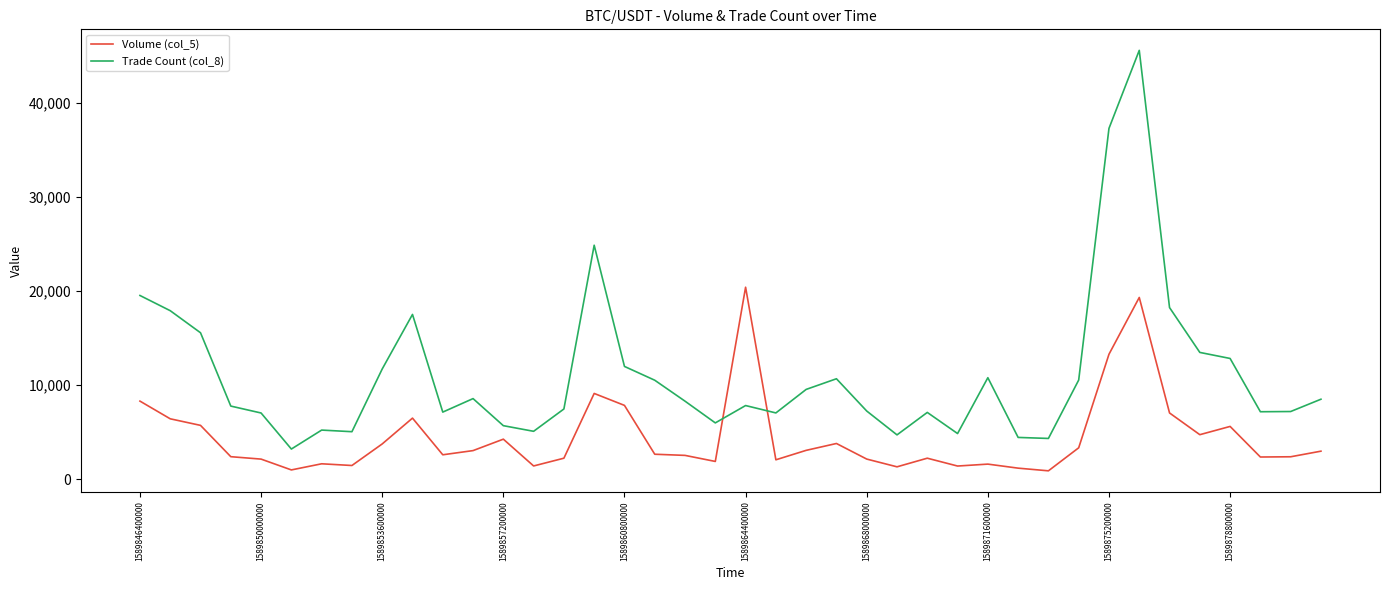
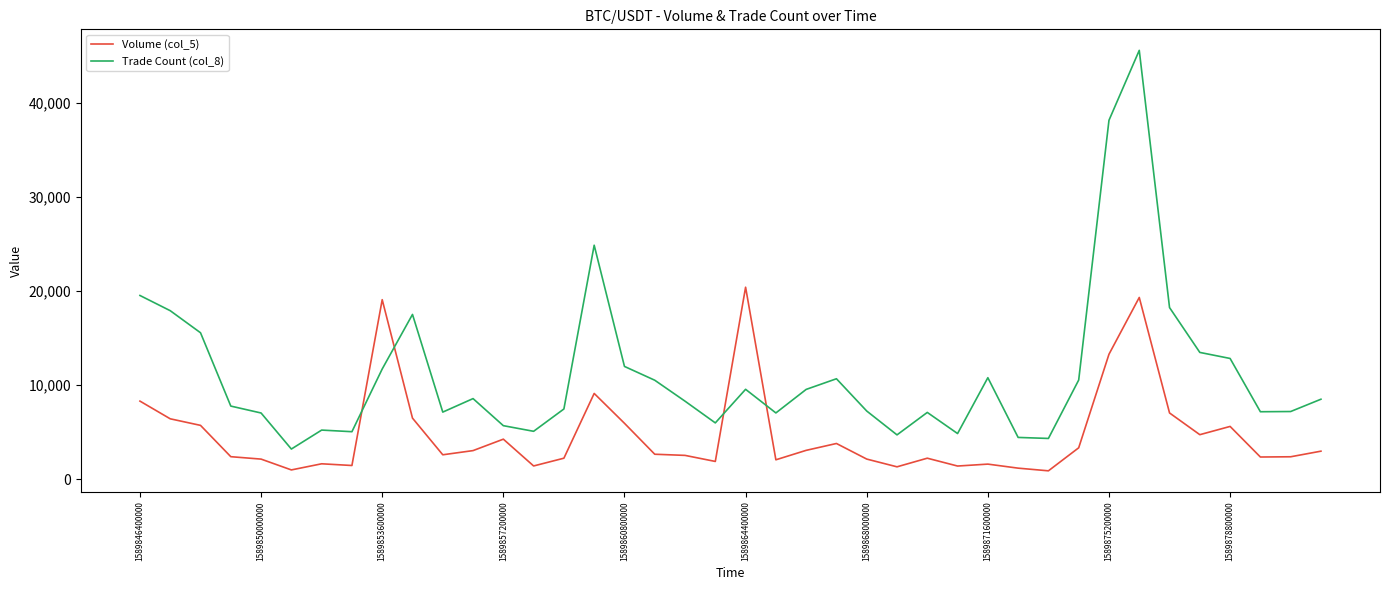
  {
    "Volume (col_5)": {
      "1589846400000": "8,000",
      "1589850000000": "2,000",
-     "1589853600000": "4,000",
+     "1589853600000": "19,000",
      "1589857200000": "4,000",
-     "1589860800000": "8,000",
+     "1589860800000": "6,000",
      "1589864400000": "20,000",
      "1589868000000": "2,000",
      "1589871600000": "2,000",
      "1589875200000": "13,000",
      "1589878800000": "6,000"
    },
    "Trade Count (col_8)": {
      "1589846400000": "20,000",
      "1589850000000": "7,000",
      "1589853600000": "12,000",
      "1589857200000": "6,000",
      "1589860800000": "12,000",
-     "1589864400000": "8,000",
+     "1589864400000": "10,000",
      "1589868000000": "7,000",
      "1589871600000": "11,000",
-     "1589875200000": "37,000",
+     "1589875200000": "38,000",
      "1589878800000": "13,000"
    }
  }
